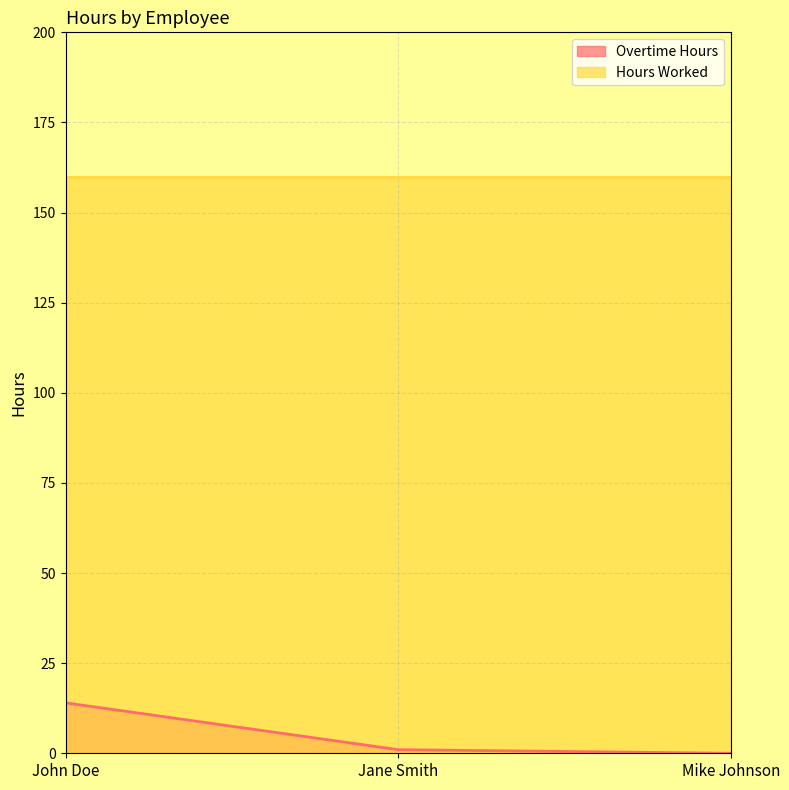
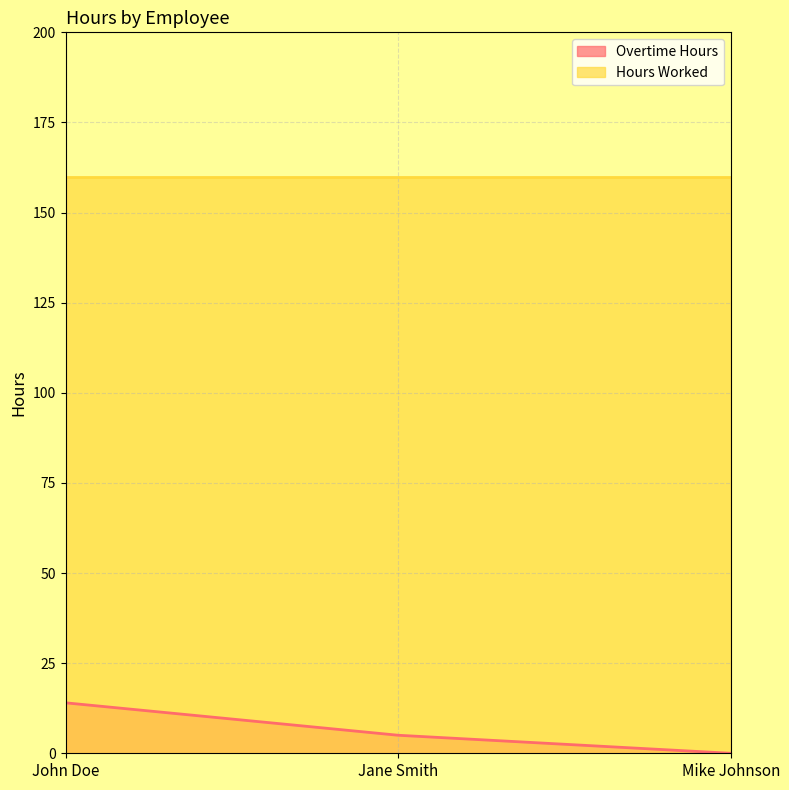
  {
    "Overtime Hours": {
      "John Doe": 14,
-     "Jane Smith": 1,
+     "Jane Smith": 5,
      "Mike Johnson": 0
    },
    "Hours Worked": {
      "John Doe": 160,
      "Jane Smith": 160,
      "Mike Johnson": 160
    }
  }
